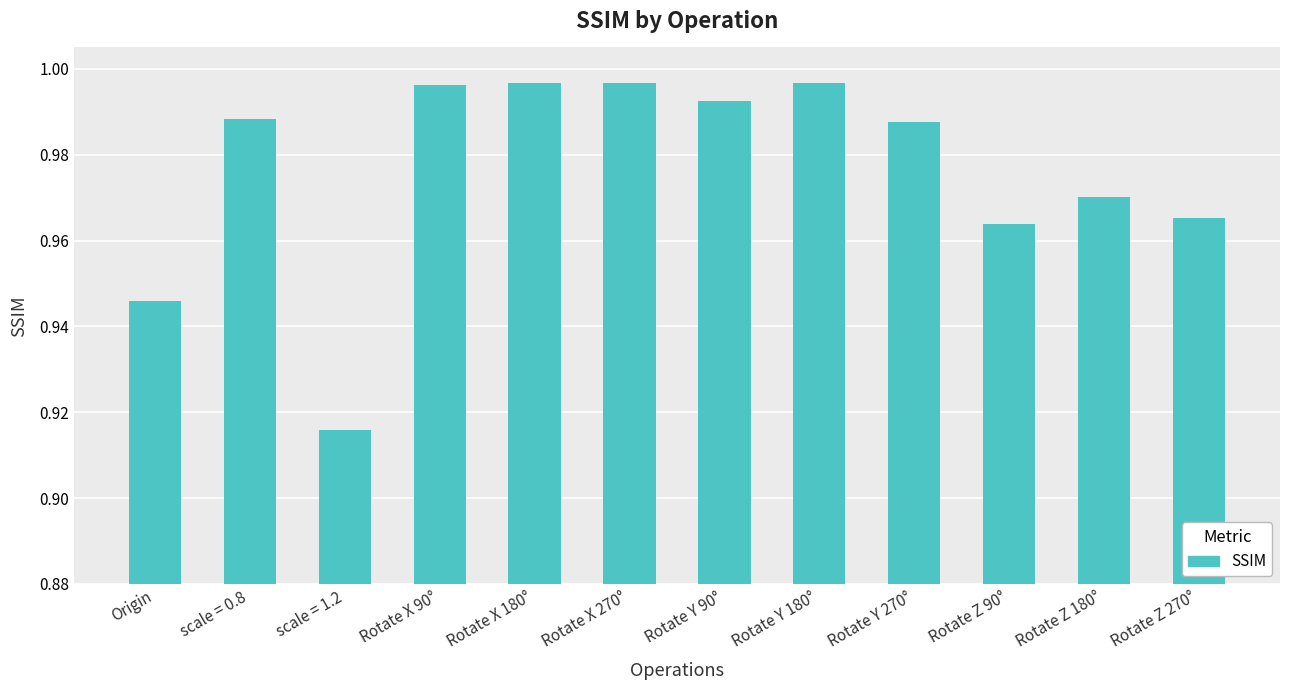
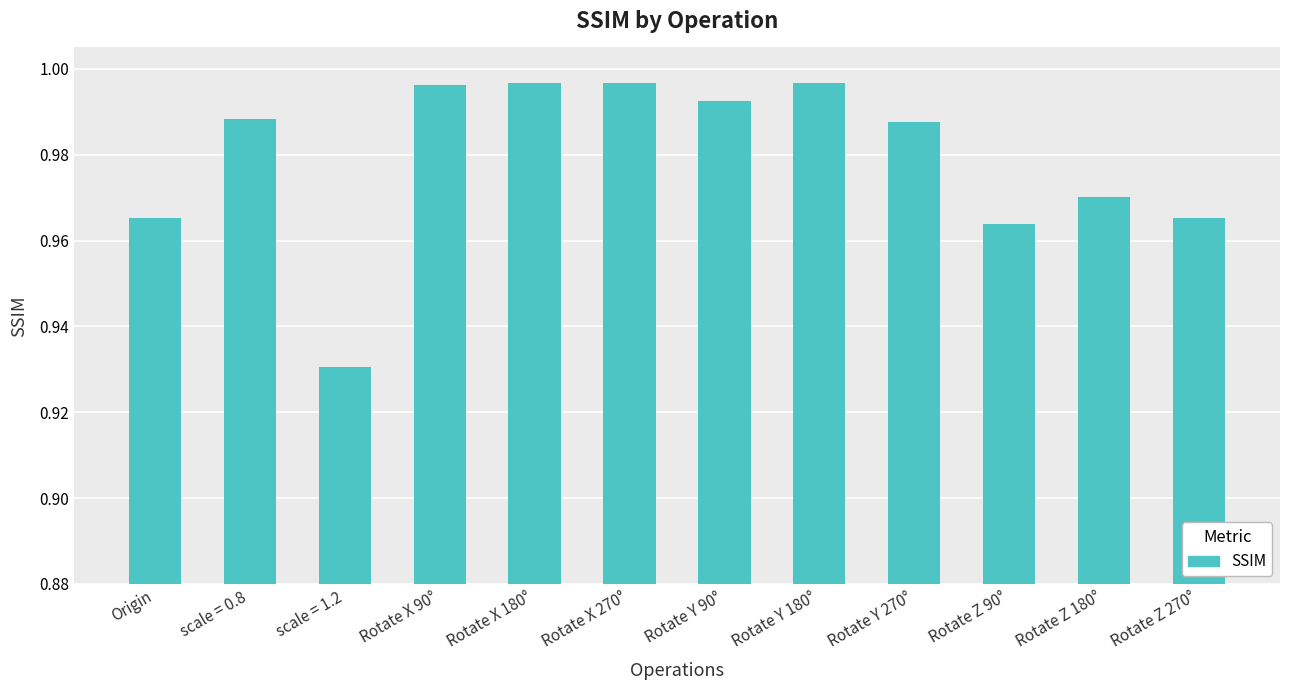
  {
-   "Origin": 0.946,
+   "Origin": 0.965,
    "scale = 0.8": 0.988,
-   "scale = 1.2": 0.916,
+   "scale = 1.2": 0.931,
    "Rotate X 90°": 0.996,
    "Rotate X 180°": 0.997,
    "Rotate X 270°": 0.997,
    "Rotate Y 90°": 0.993,
    "Rotate Y 180°": 0.997,
    "Rotate Y 270°": 0.988,
    "Rotate Z 90°": 0.964,
    "Rotate Z 180°": 0.970,
    "Rotate Z 270°": 0.965
  }
